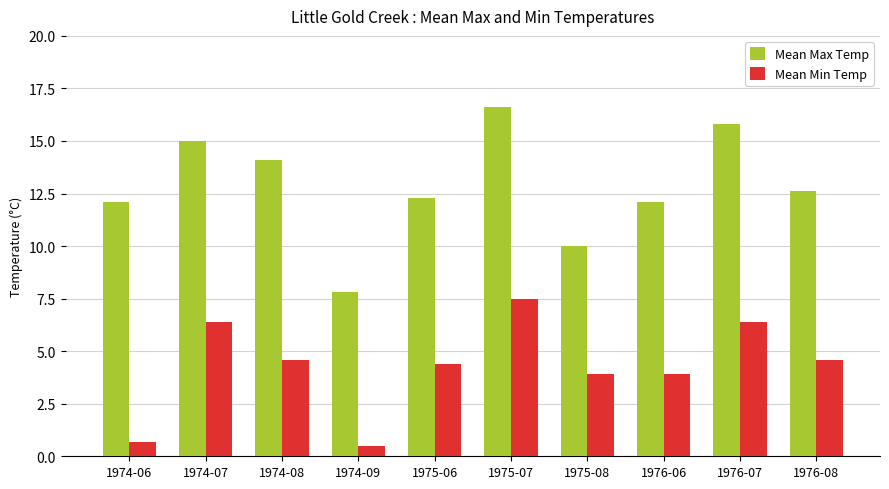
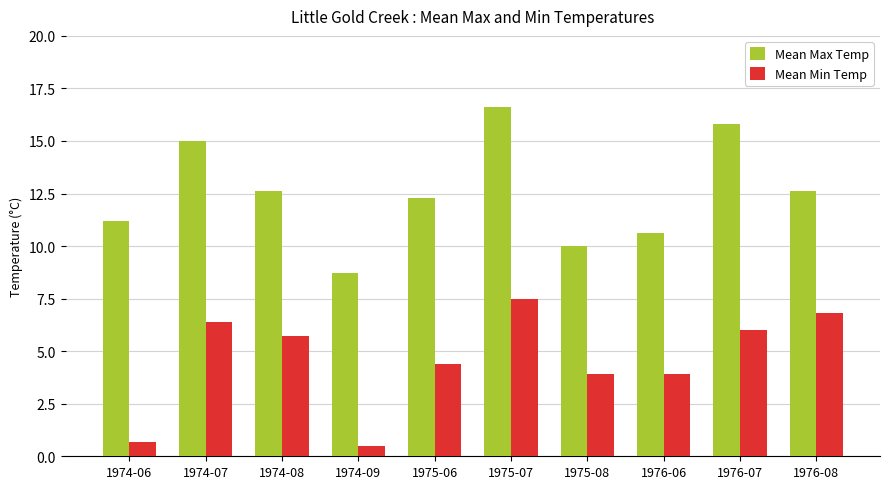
  {
    "Mean Max Temp": {
-     "1974-06": 12.1,
+     "1974-06": 11.2,
      "1974-07": 15.0,
-     "1974-08": 14.1,
-     "1974-09": 7.8,
+     "1974-08": 12.6,
+     "1974-09": 8.7,
      "1975-06": 12.3,
      "1975-07": 16.6,
      "1975-08": 10.0,
-     "1976-06": 12.1,
+     "1976-06": 10.6,
      "1976-07": 15.8,
      "1976-08": 12.6
    },
    "Mean Min Temp": {
      "1974-06": 0.7,
      "1974-07": 6.4,
-     "1974-08": 4.6,
+     "1974-08": 5.7,
      "1974-09": 0.5,
      "1975-06": 4.4,
      "1975-07": 7.5,
      "1975-08": 3.9,
      "1976-06": 3.9,
-     "1976-07": 6.4,
-     "1976-08": 4.6
+     "1976-07": 6.0,
+     "1976-08": 6.8
    }
  }
